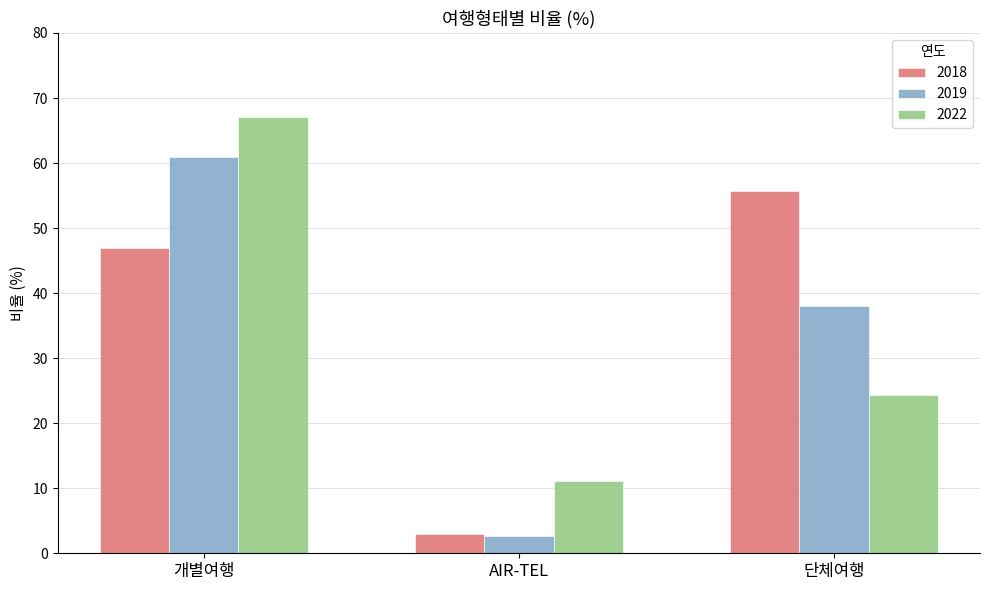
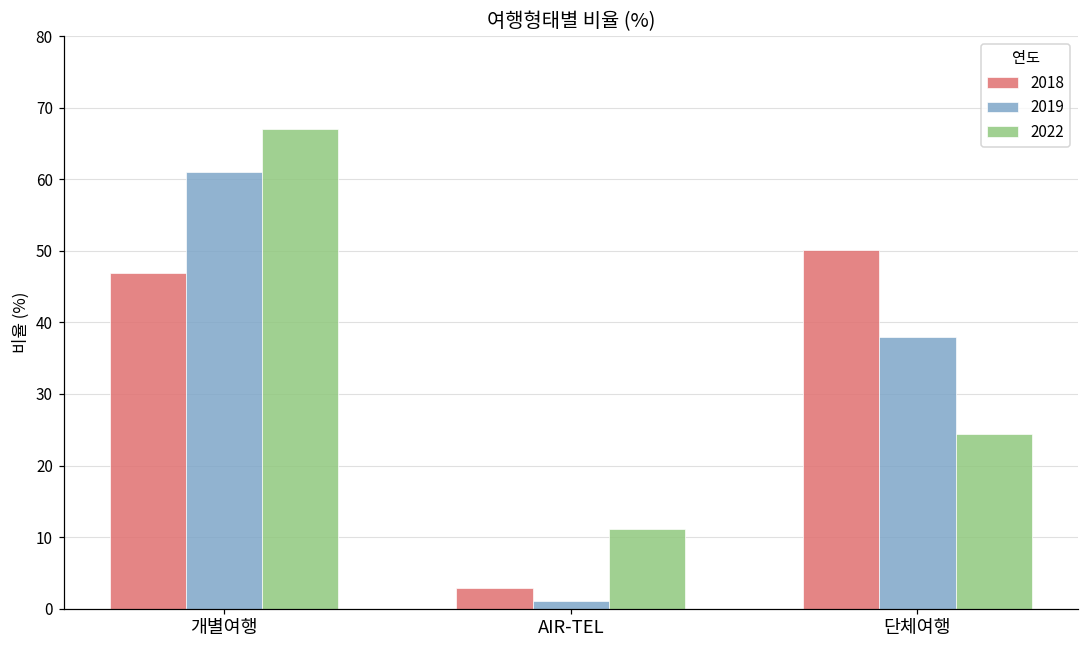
  {
    "2018": {
      "개별여행": 47,
      "AIR-TEL": 3,
-     "단체여행": 56
+     "단체여행": 50
    },
    "2019": {
      "개별여행": 61,
-     "AIR-TEL": 3,
+     "AIR-TEL": 1,
      "단체여행": 38
    },
    "2022": {
      "개별여행": 67,
      "AIR-TEL": 11,
      "단체여행": 24
    }
  }
